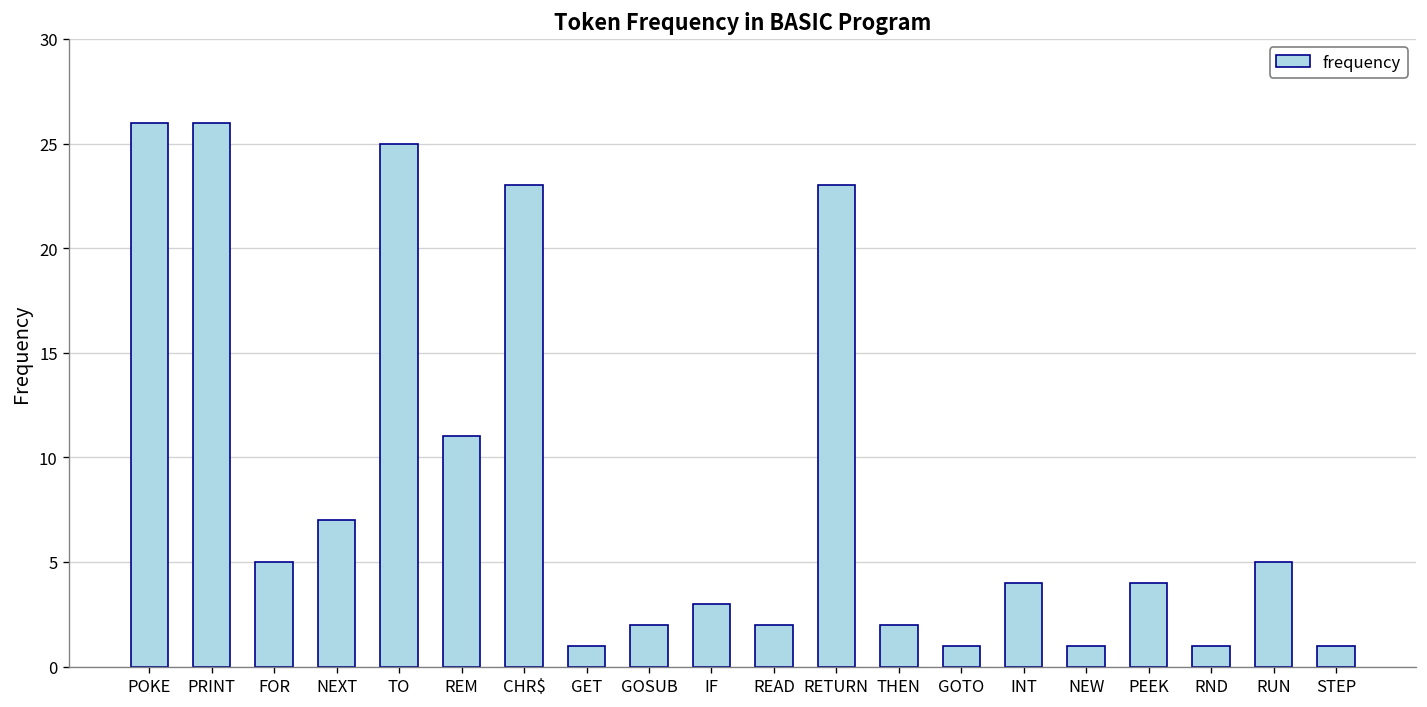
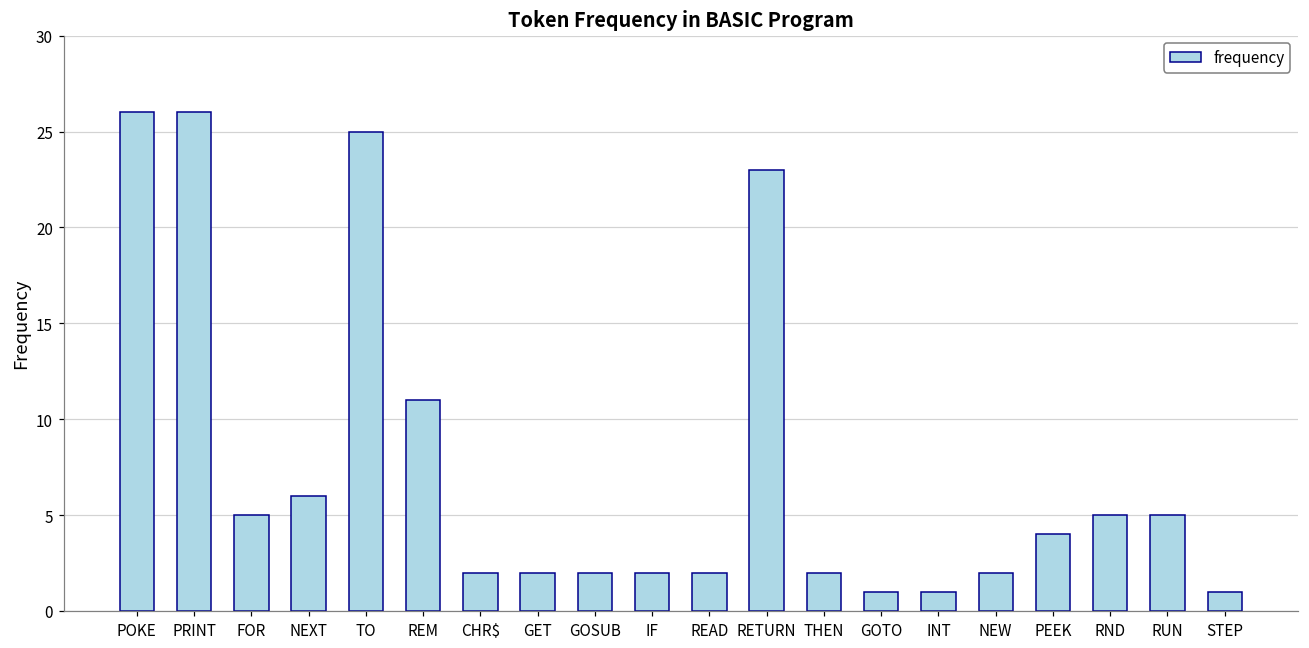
  {
    "POKE": 26,
    "PRINT": 26,
    "FOR": 5,
-   "NEXT": 7,
+   "NEXT": 6,
    "TO": 25,
    "REM": 11,
-   "CHR$": 23,
-   "GET": 1,
+   "CHR$": 2,
+   "GET": 2,
    "GOSUB": 2,
-   "IF": 3,
+   "IF": 2,
    "READ": 2,
    "RETURN": 23,
    "THEN": 2,
    "GOTO": 1,
-   "INT": 4,
-   "NEW": 1,
+   "INT": 1,
+   "NEW": 2,
    "PEEK": 4,
-   "RND": 1,
+   "RND": 5,
    "RUN": 5,
    "STEP": 1
  }
